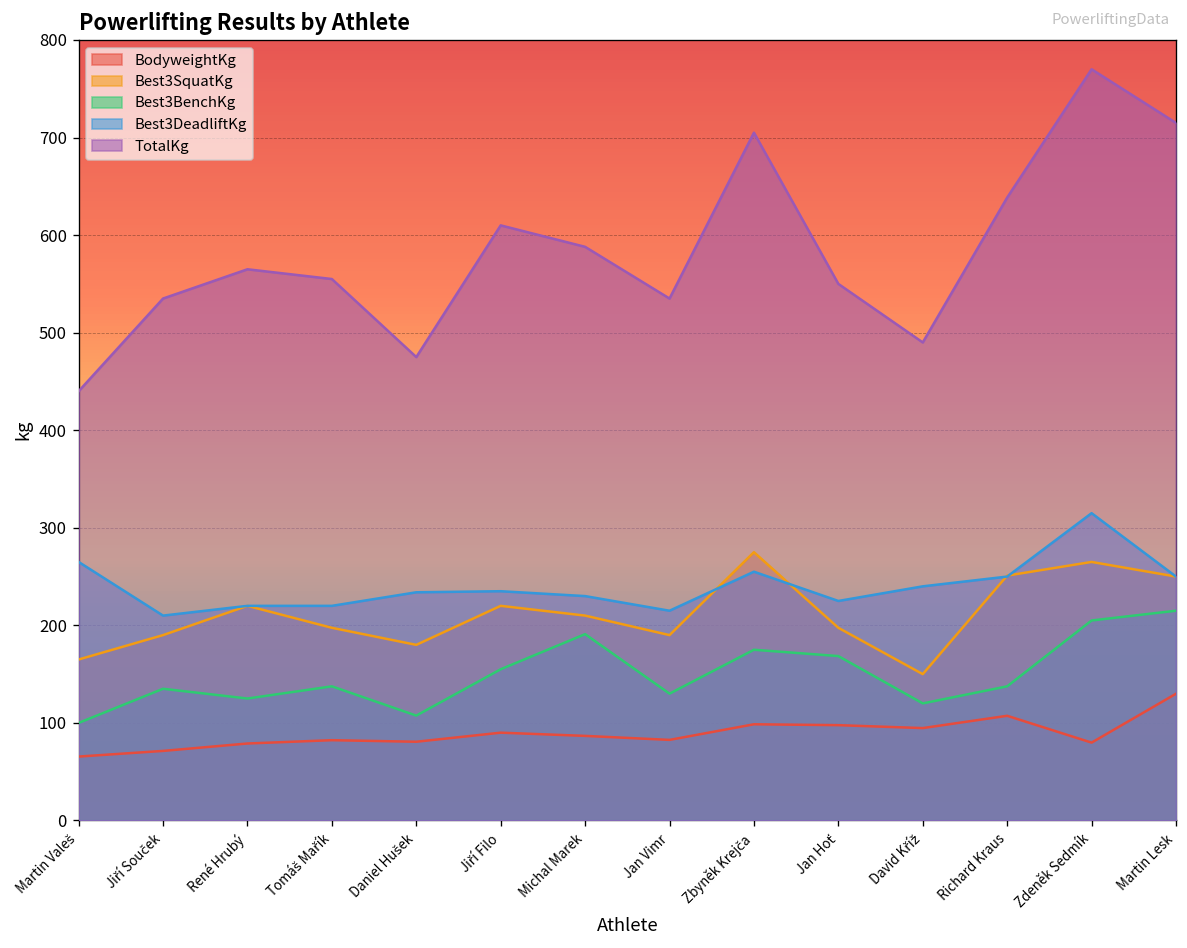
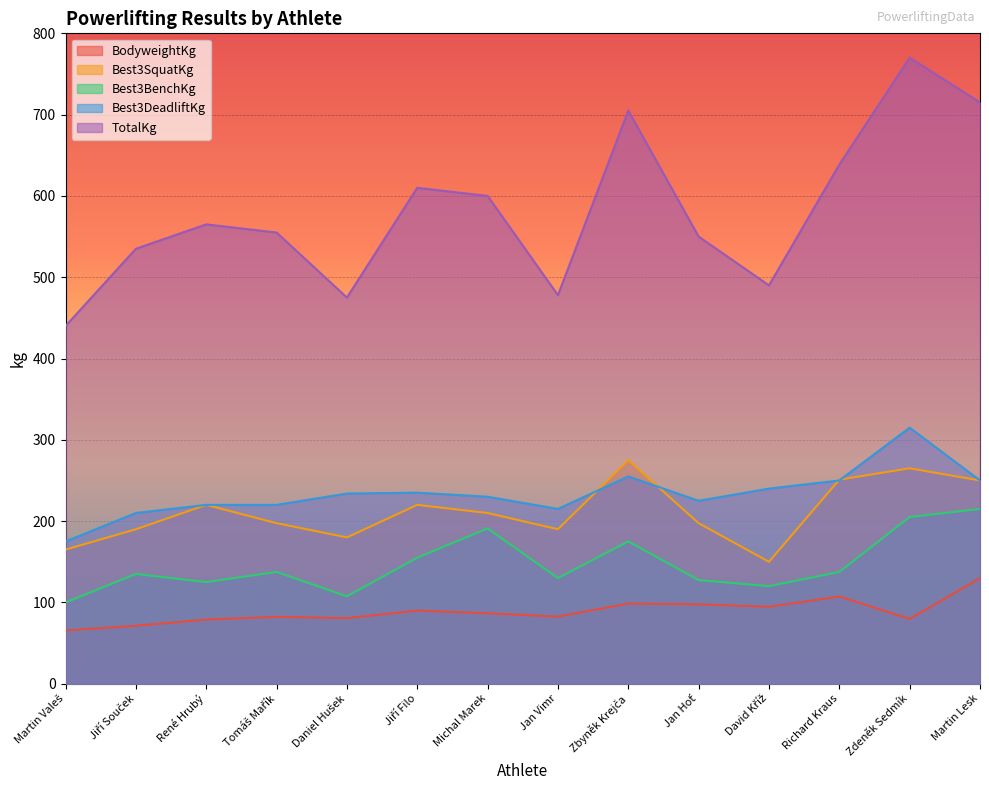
  {
    "BodyweightKg": {
      "Martin Valeš": 70,
      "Jiří Souček": 70,
      "René Hrubý": 80,
      "Tomáš Mařík": 80,
      "Daniel Hušek": 80,
      "Jiří Filo": 90,
      "Michal Marek": 90,
      "Jan Vimr": 80,
      "Zbyněk Krejča": 100,
      "Jan Hoť": 100,
      "David Kříž": 90,
      "Richard Kraus": 110,
      "Zdeněk Sedmík": 80,
      "Martin Lesk": 130
    },
    "Best3SquatKg": {
      "Martin Valeš": 170,
      "Jiří Souček": 190,
      "Tomáš Mařík": 200,
      "Daniel Hušek": 180,
      "Jiří Filo": 220,
      "Michal Marek": 210,
      "Jan Vimr": 190,
      "Zbyněk Krejča": 280,
      "Jan Hoť": 200,
      "David Kříž": 150,
      "Zdeněk Sedmík": 270
    },
    "Best3BenchKg": {
      "Martin Valeš": 100,
      "Jiří Souček": 140,
      "René Hrubý": 130,
      "Tomáš Mařík": 140,
      "Daniel Hušek": 110,
      "Jiří Filo": 160,
      "Michal Marek": 190,
      "Jan Vimr": 130,
      "Zbyněk Krejča": 180,
-     "Jan Hoť": 170,
+     "Jan Hoť": 130,
      "David Kříž": 120,
      "Richard Kraus": 140,
      "Zdeněk Sedmík": 210,
      "Martin Lesk": 220
    },
    "Best3DeadliftKg": {
-     "Martin Valeš": 270,
+     "Martin Valeš": 180,
      "Jiří Souček": 210,
      "Tomáš Mařík": 220,
      "Daniel Hušek": 230,
      "Jiří Filo": 240,
      "Michal Marek": 230,
      "Jan Vimr": 220,
      "Zbyněk Krejča": 260,
      "Jan Hoť": 230,
      "David Kříž": 240,
      "Zdeněk Sedmík": 320
    },
    "TotalKg": {
      "Martin Valeš": 440,
      "Jiří Souček": 540,
      "René Hrubý": 570,
      "Tomáš Mařík": 560,
      "Daniel Hušek": 480,
      "Jiří Filo": 610,
-     "Michal Marek": 590,
-     "Jan Vimr": 540,
+     "Michal Marek": 600,
+     "Jan Vimr": 480,
      "Zbyněk Krejča": 710,
      "Jan Hoť": 550,
      "David Kříž": 490,
      "Richard Kraus": 640,
      "Zdeněk Sedmík": 770,
      "Martin Lesk": 720
    }
  }
